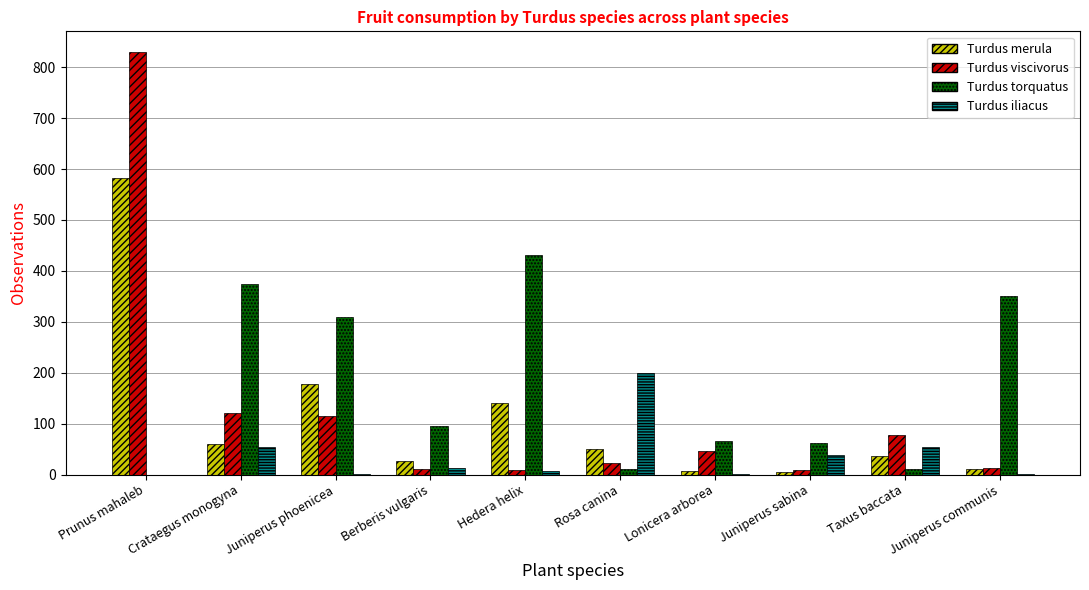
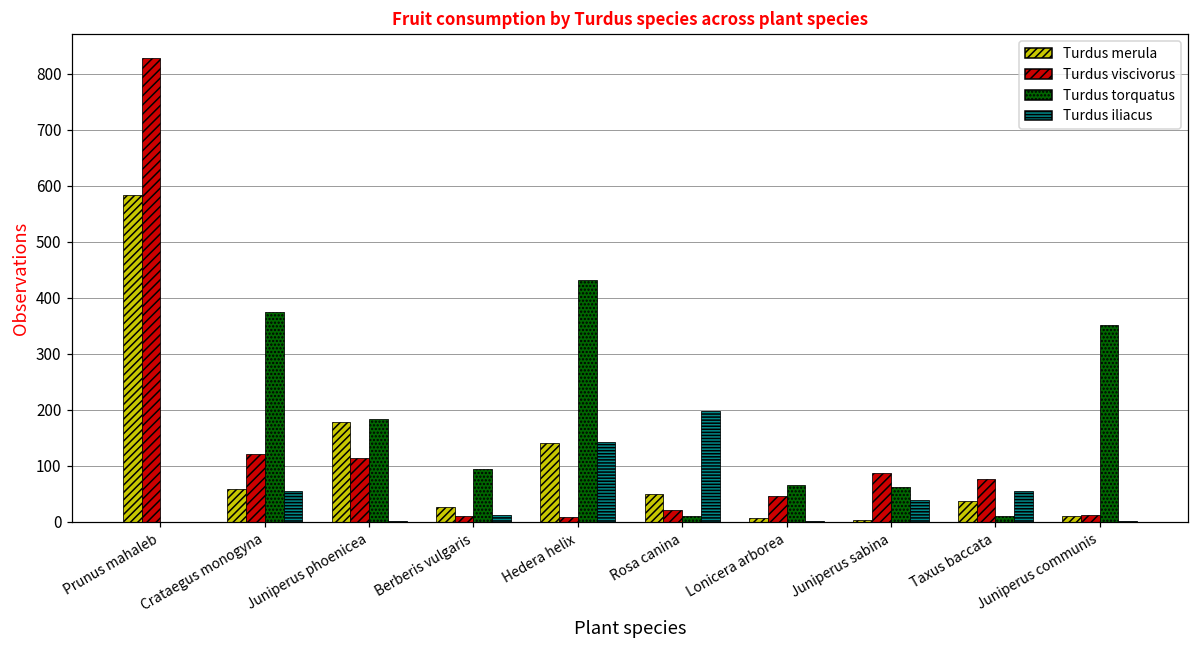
  {
    "Turdus merula": {
      "Prunus mahaleb": 580,
      "Crataegus monogyna": 60,
      "Juniperus phoenicea": 180,
      "Berberis vulgaris": 30,
      "Hedera helix": 140,
      "Rosa canina": 50,
      "Lonicera arborea": 10,
      "Taxus baccata": 40,
      "Juniperus communis": 10
    },
    "Turdus viscivorus": {
      "Prunus mahaleb": 830,
      "Crataegus monogyna": 120,
      "Juniperus phoenicea": 120,
      "Berberis vulgaris": 10,
      "Hedera helix": 10,
      "Rosa canina": 20,
      "Lonicera arborea": 50,
-     "Juniperus sabina": 10,
+     "Juniperus sabina": 90,
      "Taxus baccata": 80,
      "Juniperus communis": 10
    },
    "Turdus torquatus": {
      "Prunus mahaleb": 0,
      "Crataegus monogyna": 380,
-     "Juniperus phoenicea": 310,
+     "Juniperus phoenicea": 180,
      "Berberis vulgaris": 100,
      "Hedera helix": 430,
      "Rosa canina": 10,
      "Lonicera arborea": 70,
      "Juniperus sabina": 60,
      "Taxus baccata": 10,
      "Juniperus communis": 350
    },
    "Turdus iliacus": {
      "Prunus mahaleb": 0,
      "Crataegus monogyna": 60,
      "Berberis vulgaris": 10,
-     "Hedera helix": 10,
+     "Hedera helix": 140,
      "Rosa canina": 200,
      "Juniperus sabina": 40,
      "Taxus baccata": 60
    }
  }
